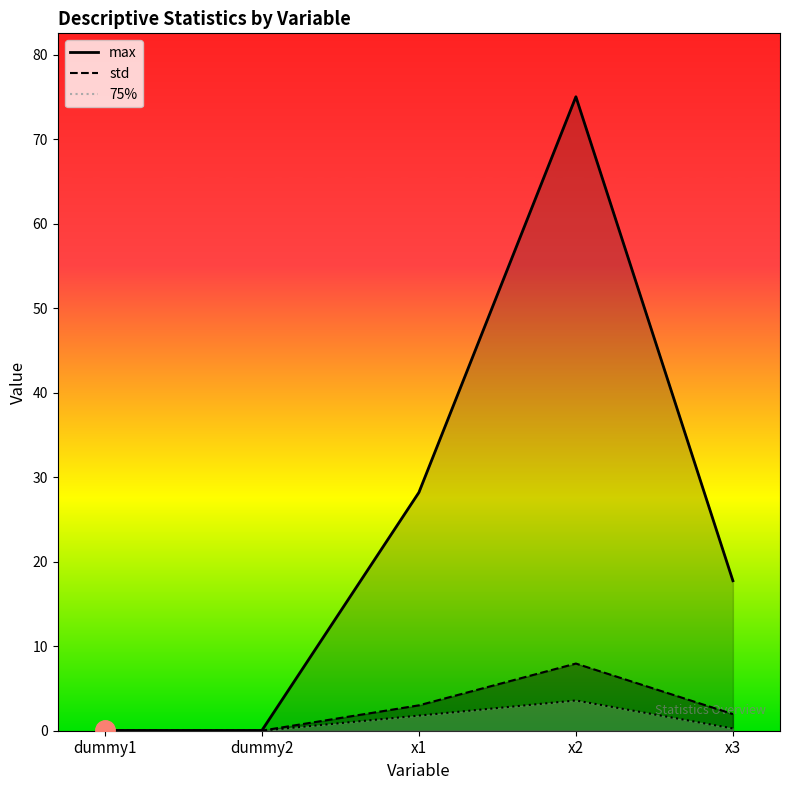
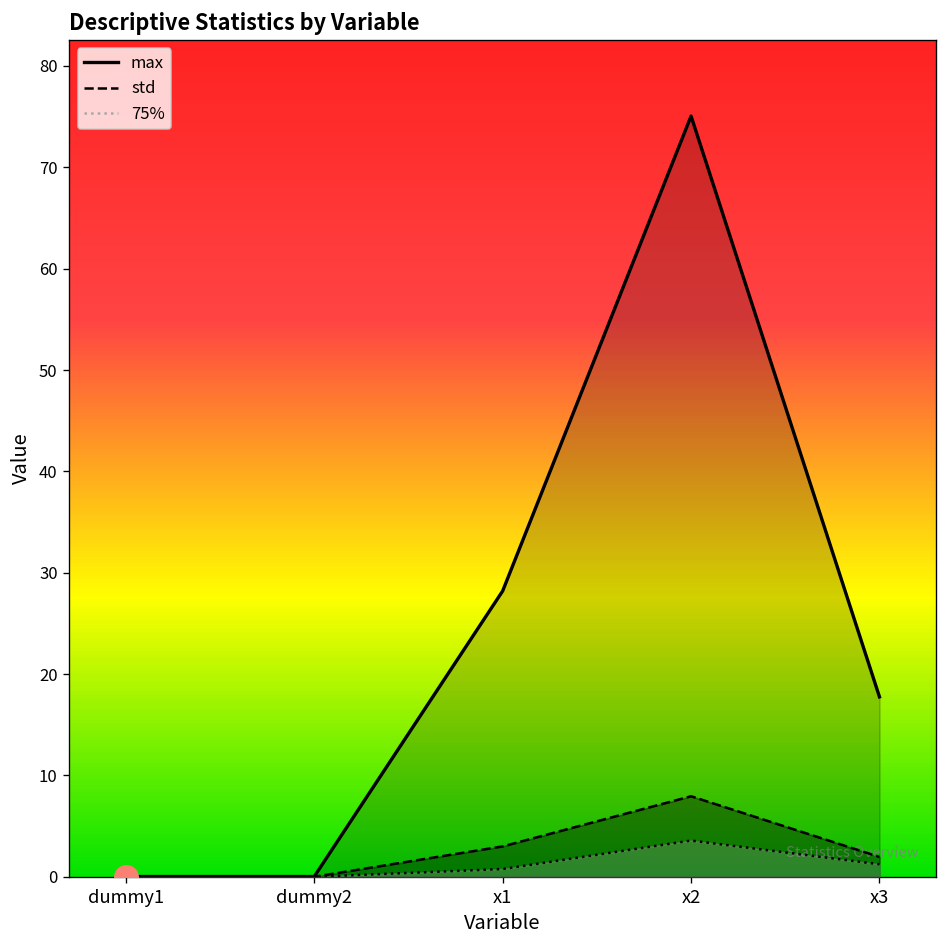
  {
    "75%": {
-     "x1": 2,
+     "x1": 1,
      "x2": 4,
-     "x3": 0
+     "x3": 1
    }
  }
